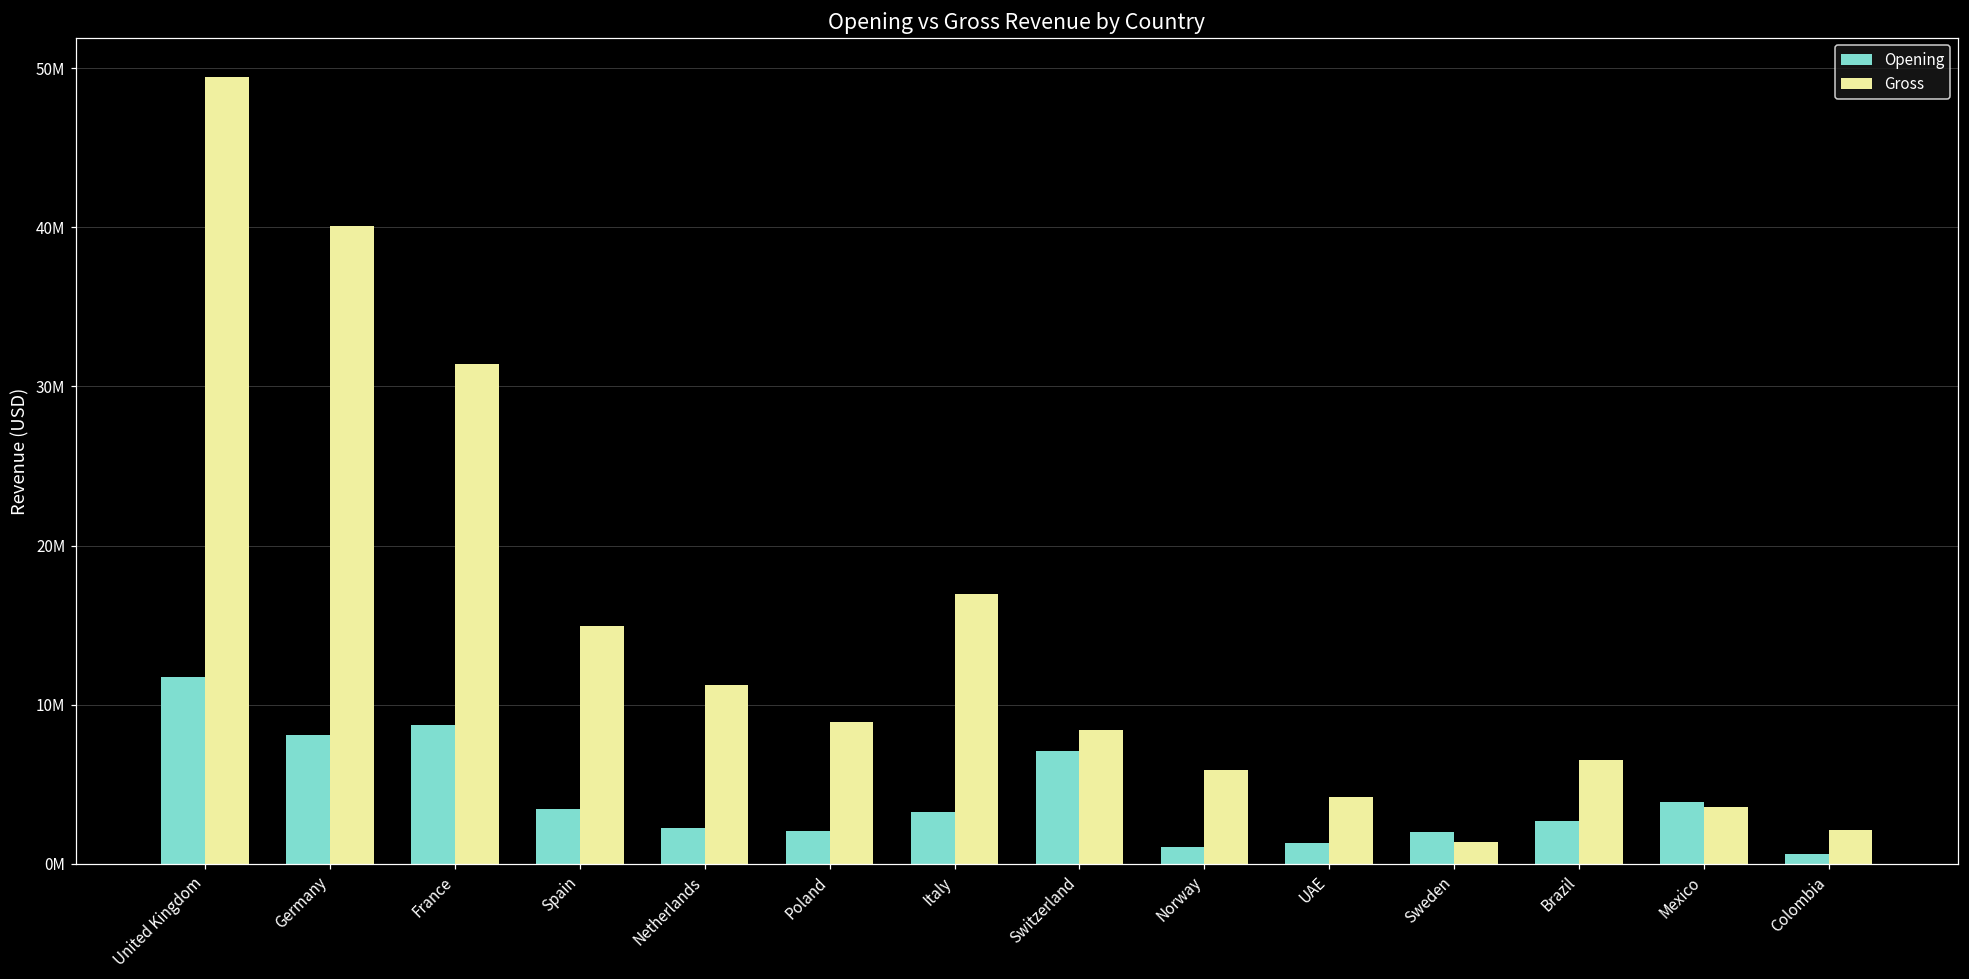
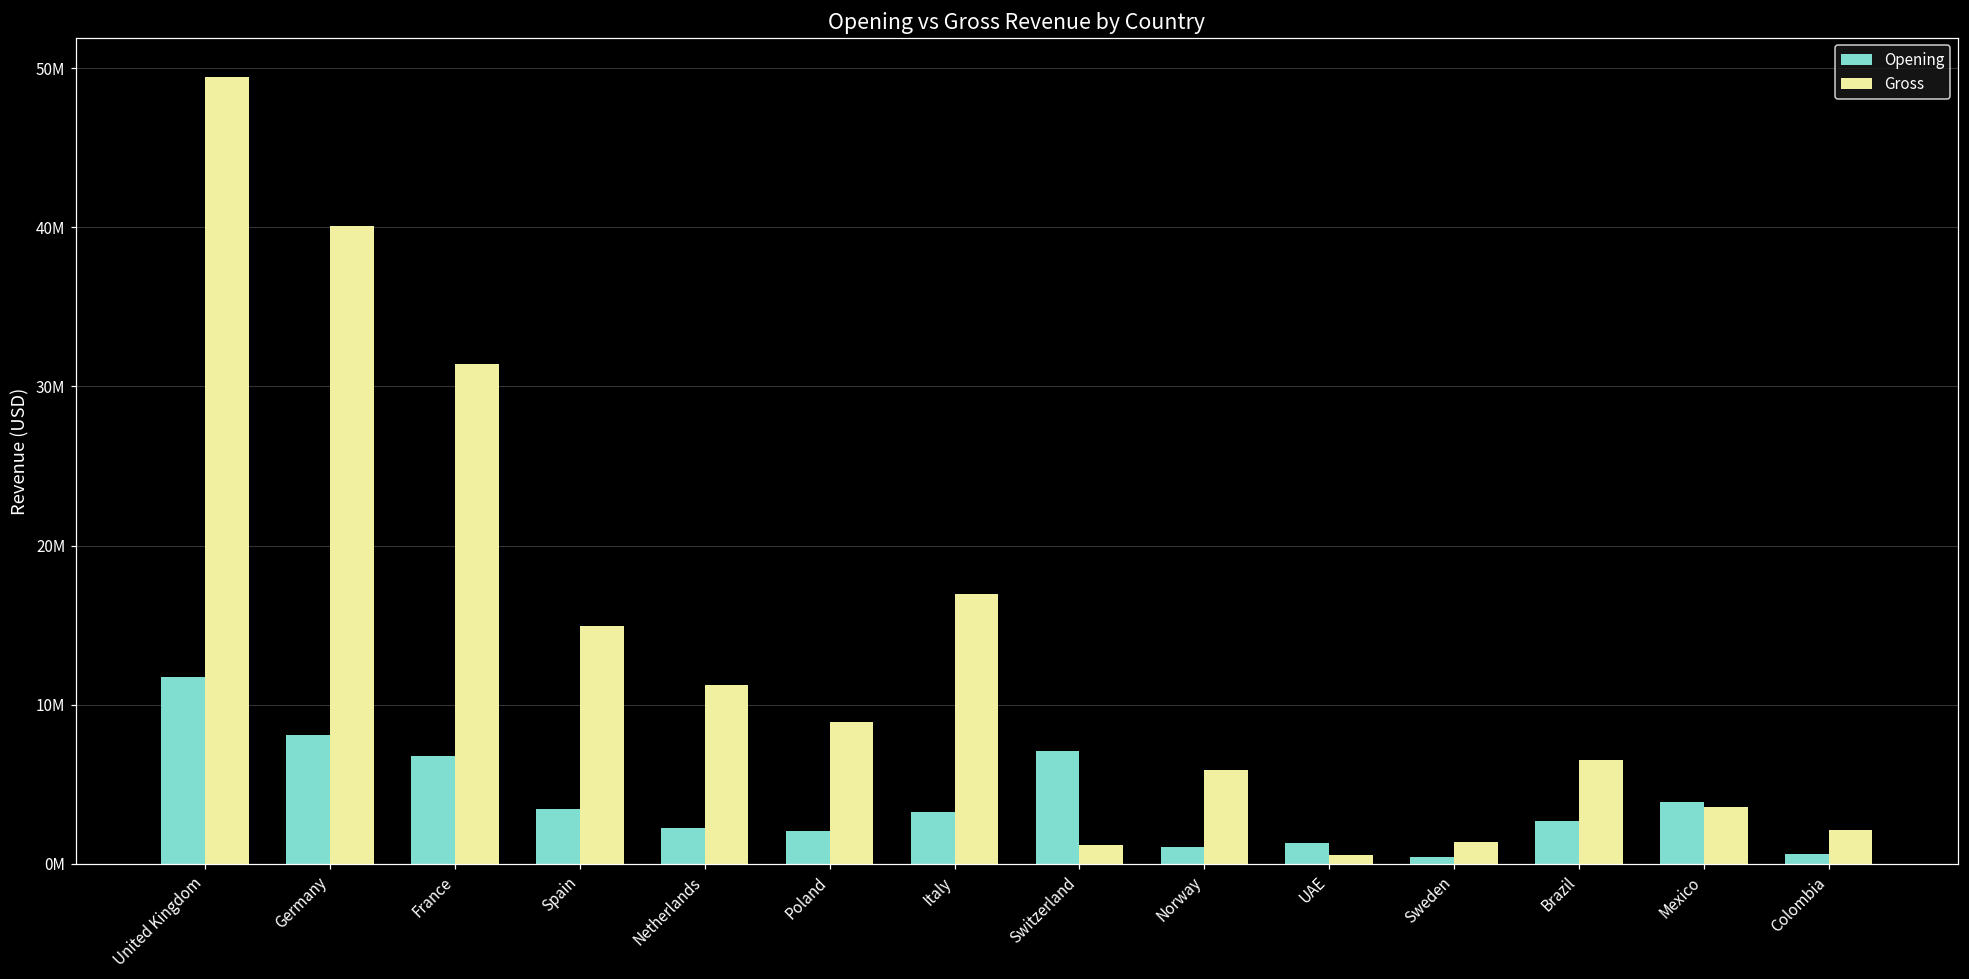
  {
    "Opening": {
      "United Kingdom": 11700000,
      "Germany": 8100000,
-     "France": 8700000,
+     "France": 6800000,
      "Spain": 3400000,
      "Netherlands": 2200000,
      "Poland": 2000000,
      "Italy": 3300000,
      "Switzerland": 7100000,
      "Norway": 1100000,
      "UAE": 1300000,
-     "Sweden": 2000000,
+     "Sweden": 500000,
      "Brazil": 2700000,
      "Mexico": 3900000,
      "Colombia": 600000
    },
    "Gross": {
      "United Kingdom": 49400000,
      "Germany": 40100000,
      "France": 31400000,
      "Spain": 14900000,
      "Netherlands": 11200000,
      "Poland": 8900000,
      "Italy": 17000000,
-     "Switzerland": 8400000,
+     "Switzerland": 1200000,
      "Norway": 5900000,
-     "UAE": 4200000,
+     "UAE": 600000,
      "Sweden": 1400000,
      "Brazil": 6500000,
      "Mexico": 3600000,
      "Colombia": 2100000
    }
  }
